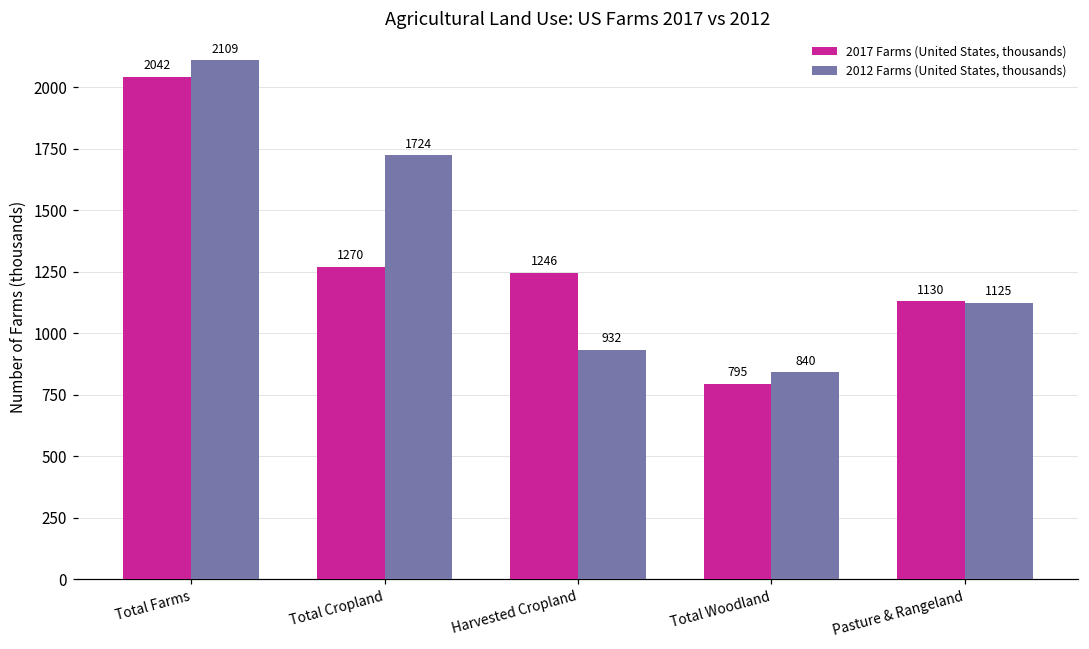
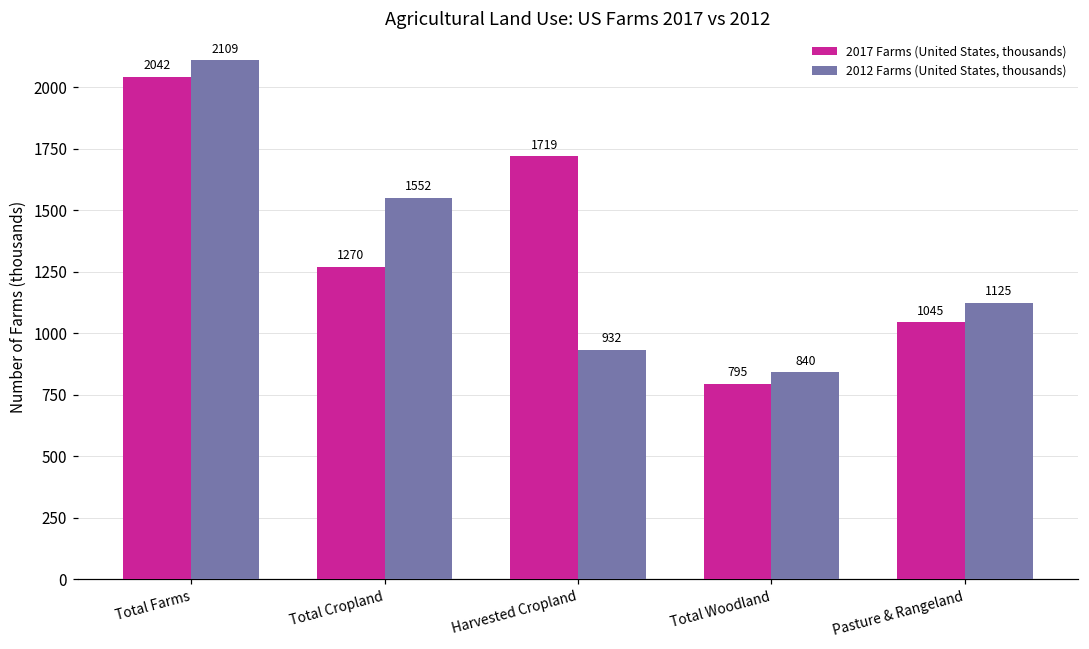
  {
    "2017 Farms (United States, thousands)": {
      "Total Farms": 2042,
      "Total Cropland": 1270,
-     "Harvested Cropland": 1246,
+     "Harvested Cropland": 1719,
      "Total Woodland": 795,
-     "Pasture & Rangeland": 1130
+     "Pasture & Rangeland": 1045
    },
    "2012 Farms (United States, thousands)": {
      "Total Farms": 2109,
-     "Total Cropland": 1724,
+     "Total Cropland": 1552,
      "Harvested Cropland": 932,
      "Total Woodland": 840,
      "Pasture & Rangeland": 1125
    }
  }
